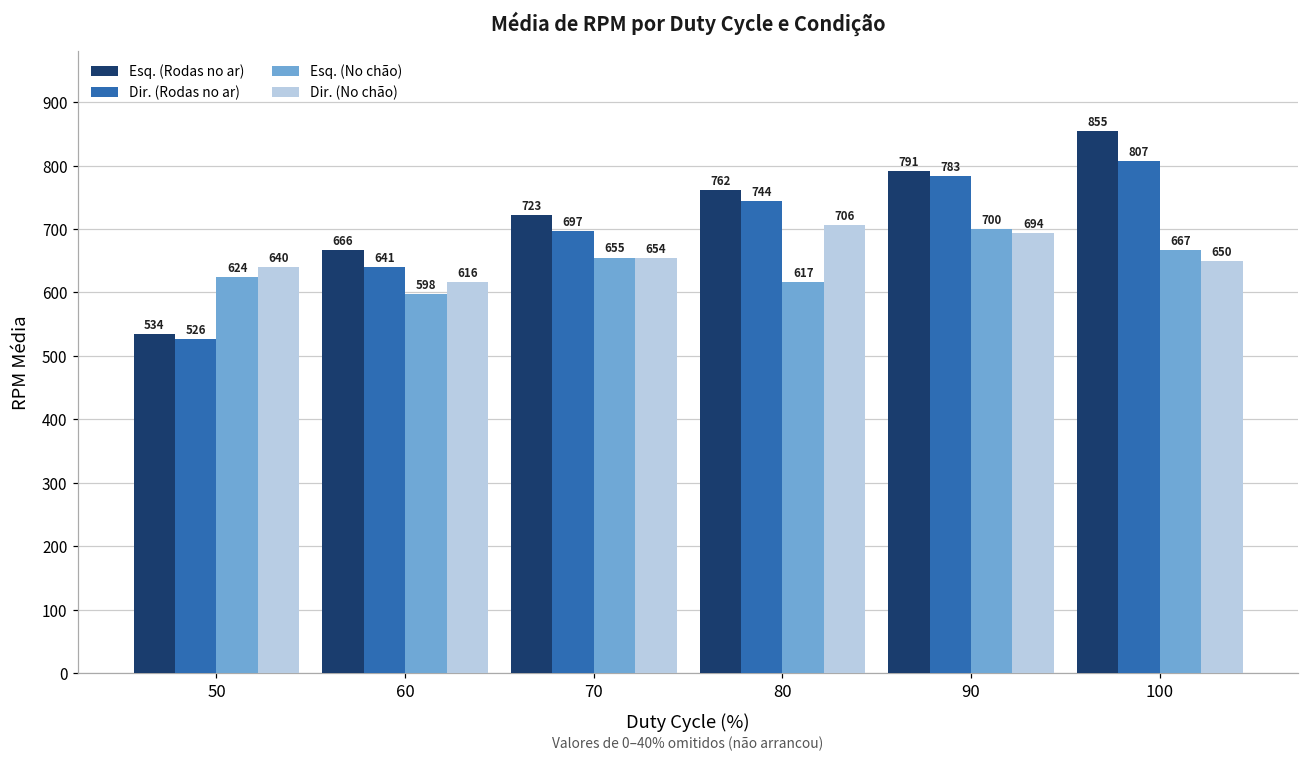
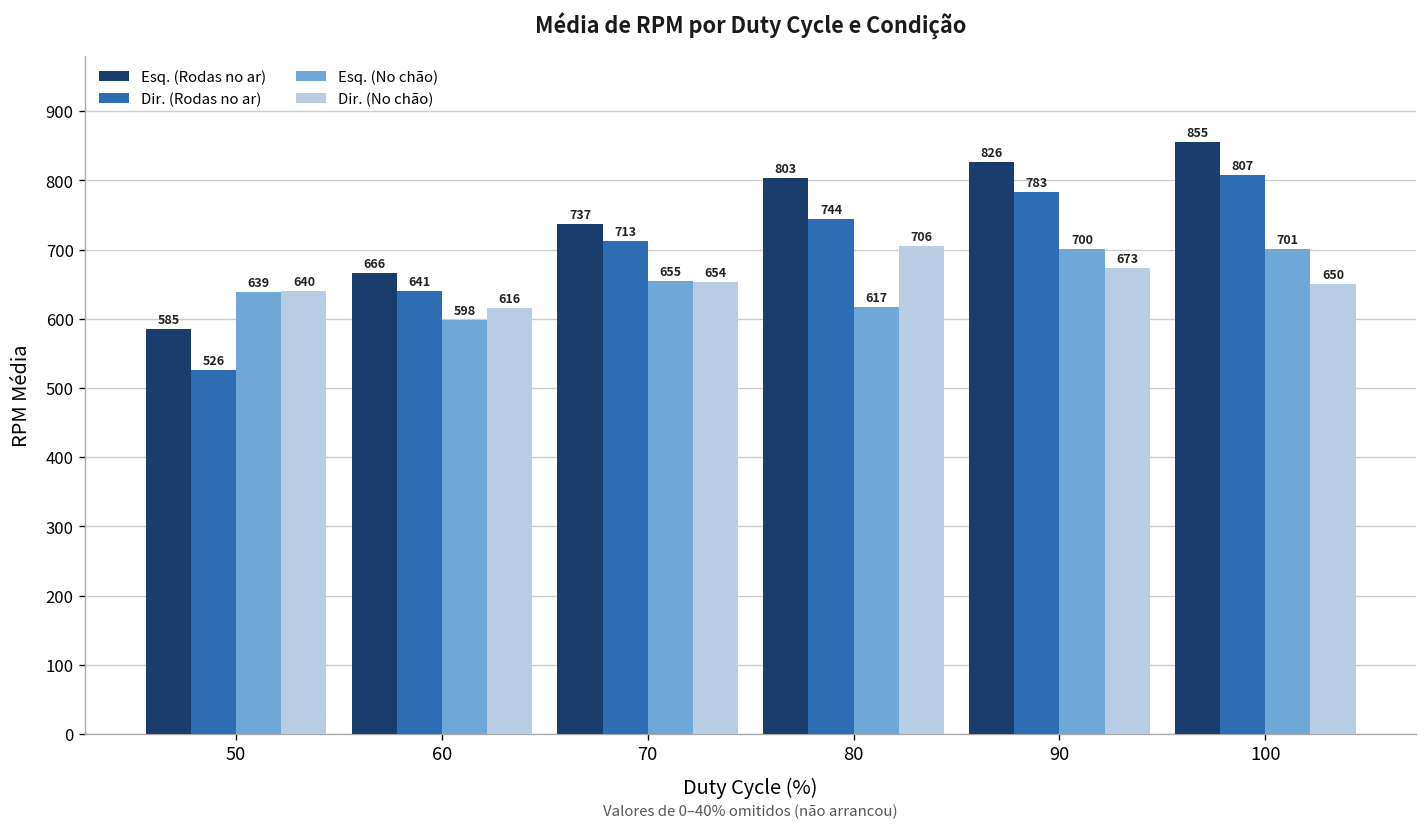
  {
    "Esq. (Rodas no ar)": {
-     "50": 534,
+     "50": 585,
      "60": 666,
-     "70": 723,
-     "80": 762,
-     "90": 791,
+     "70": 737,
+     "80": 803,
+     "90": 826,
      "100": 855
    },
    "Dir. (Rodas no ar)": {
      "50": 526,
      "60": 641,
-     "70": 697,
+     "70": 713,
      "80": 744,
      "90": 783,
      "100": 807
    },
    "Esq. (No chão)": {
-     "50": 624,
+     "50": 639,
      "60": 598,
      "70": 655,
      "80": 617,
      "90": 700,
-     "100": 667
+     "100": 701
    },
    "Dir. (No chão)": {
      "50": 640,
      "60": 616,
      "70": 654,
      "80": 706,
-     "90": 694,
+     "90": 673,
      "100": 650
    }
  }
